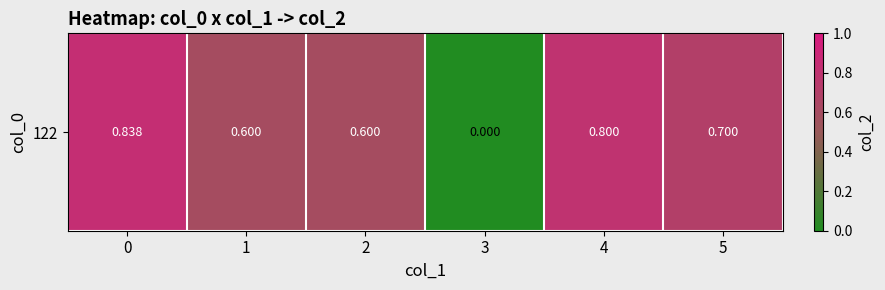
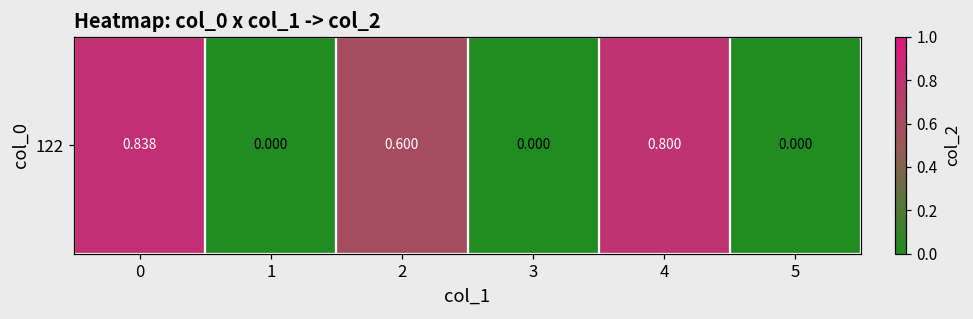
  {
    "122": {
      "0": 0.838,
-     "1": 0.600,
+     "1": 0.000,
      "2": 0.600,
      "3": 0.000,
      "4": 0.800,
-     "5": 0.700
+     "5": 0.000
    }
  }
